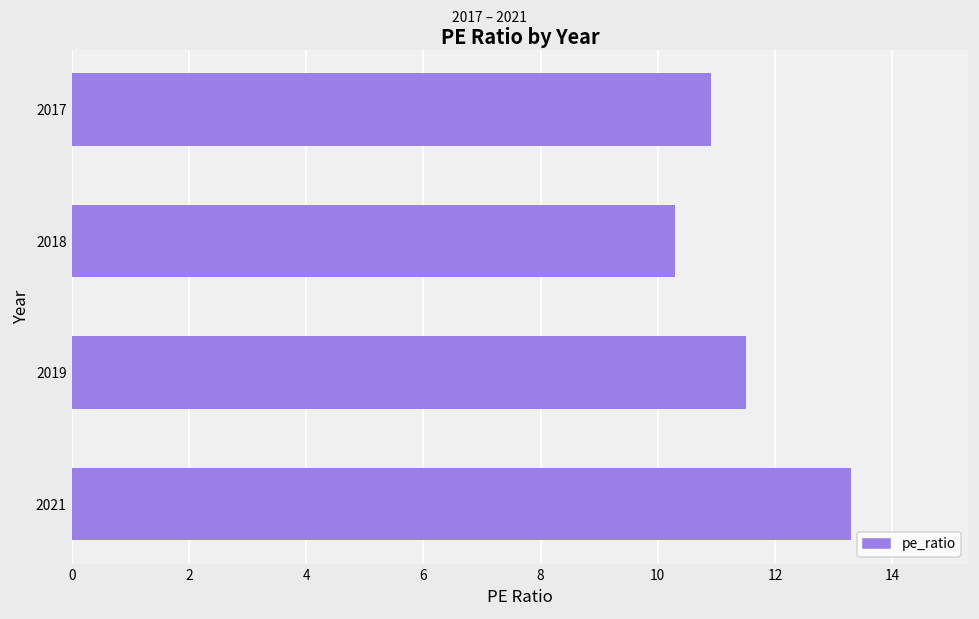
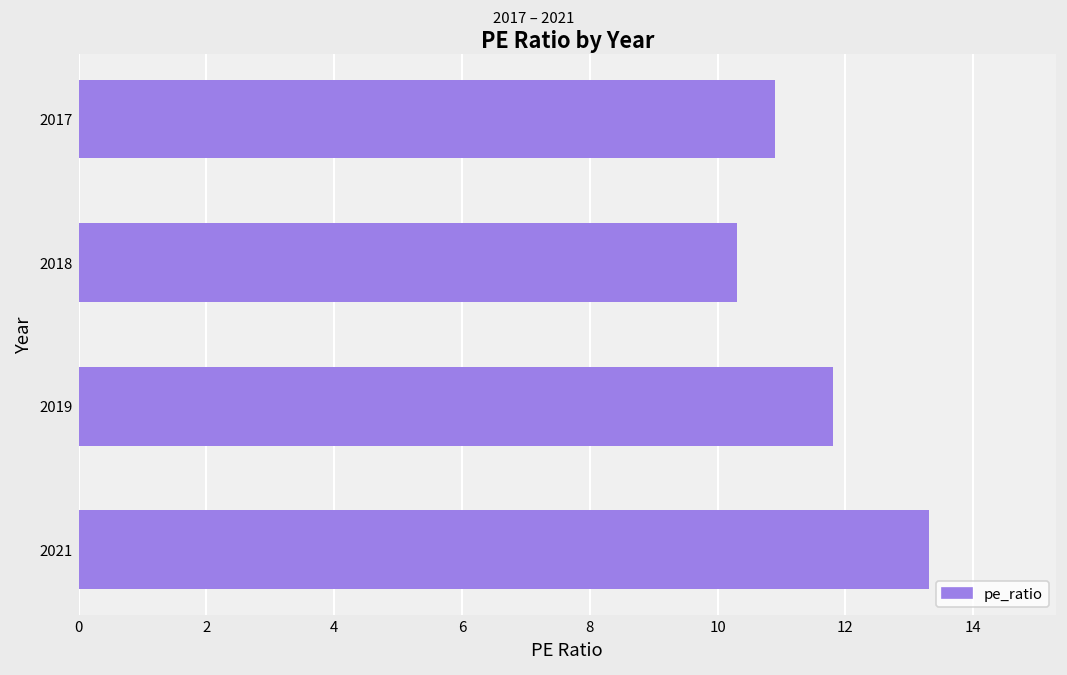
  {
    "2017": 10.9,
    "2018": 10.3,
-   "2019": 11.5,
+   "2019": 11.8,
    "2021": 13.3
  }
